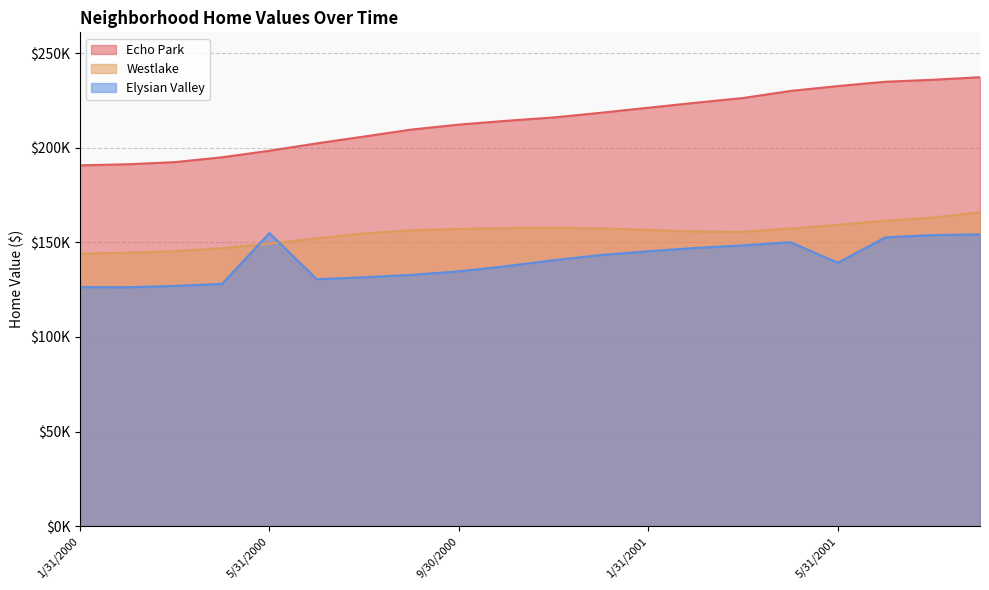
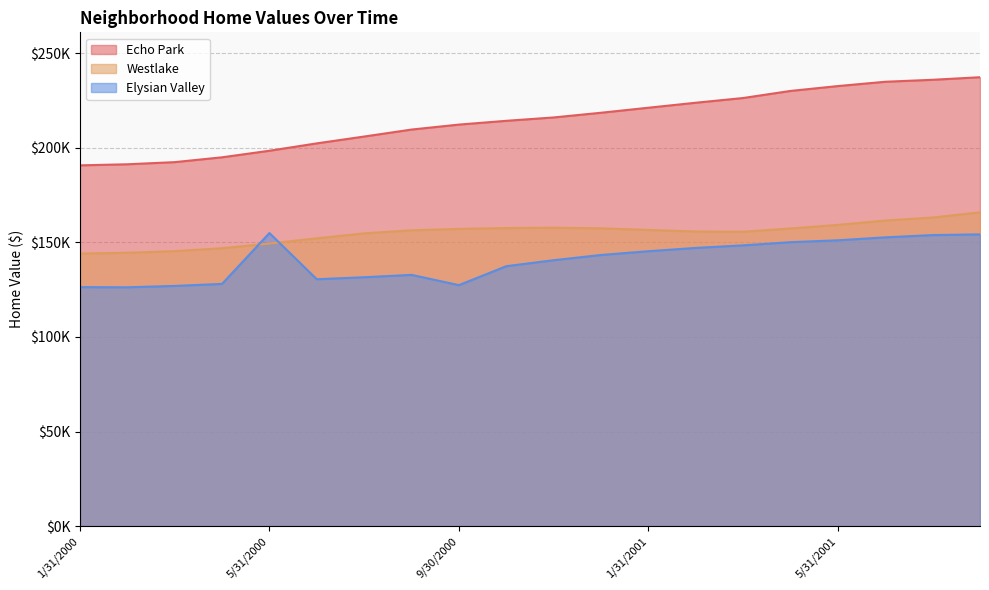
  {
    "Elysian Valley": {
      "1/31/2000": "$126000",
      "5/31/2000": "$155000",
-     "9/30/2000": "$135000",
+     "9/30/2000": "$127000",
      "1/31/2001": "$145000",
-     "5/31/2001": "$139000"
+     "5/31/2001": "$151000"
    }
  }
